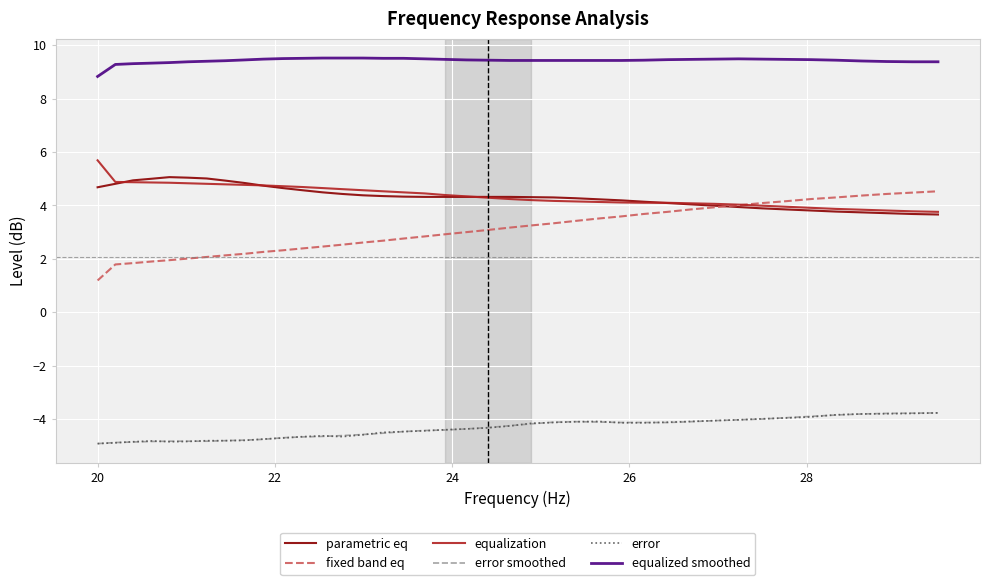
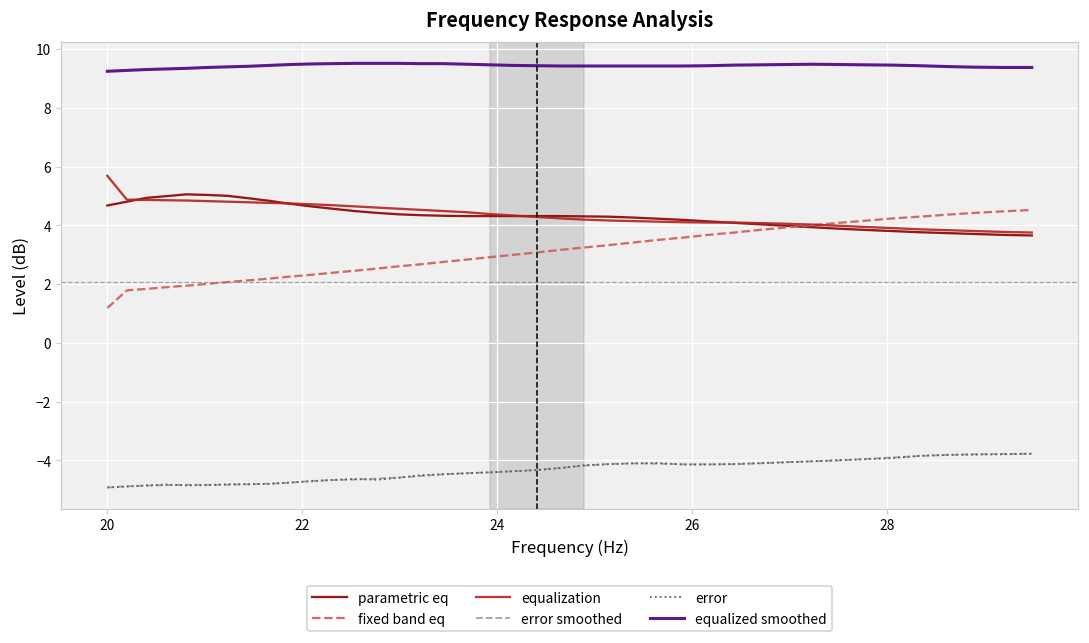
  {
    "parametric eq": {
      "20": 4.7
    },
    "fixed band eq": {
      "20": 1.2
    },
    "equalization": {
      "20": 5.7
    },
    "equalized smoothed": {
-     "20": 8.8
+     "20": 9.3
    }
  }
